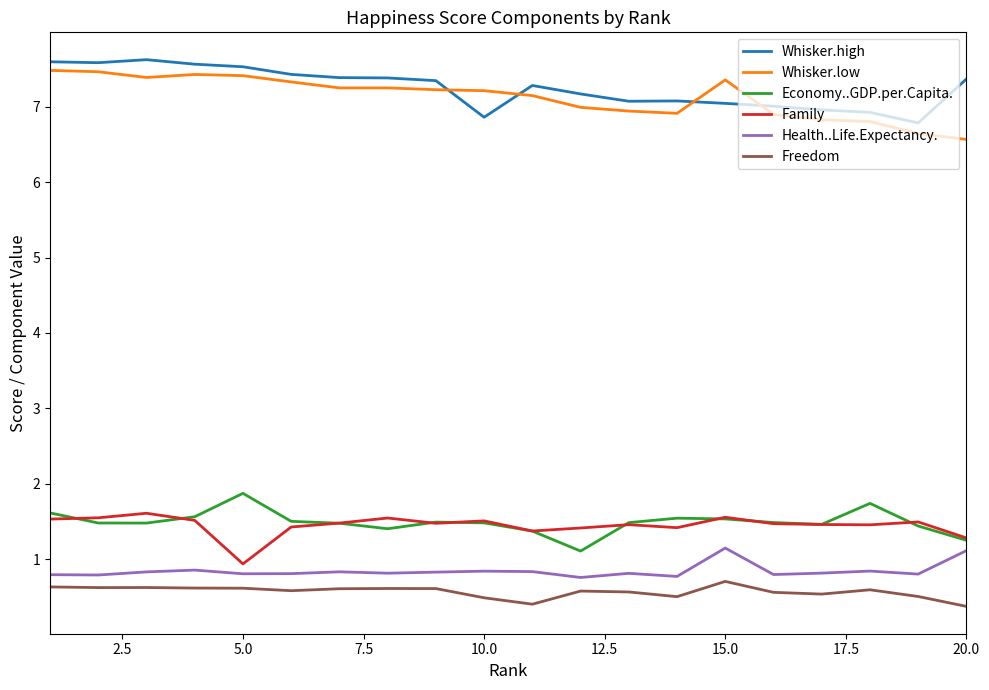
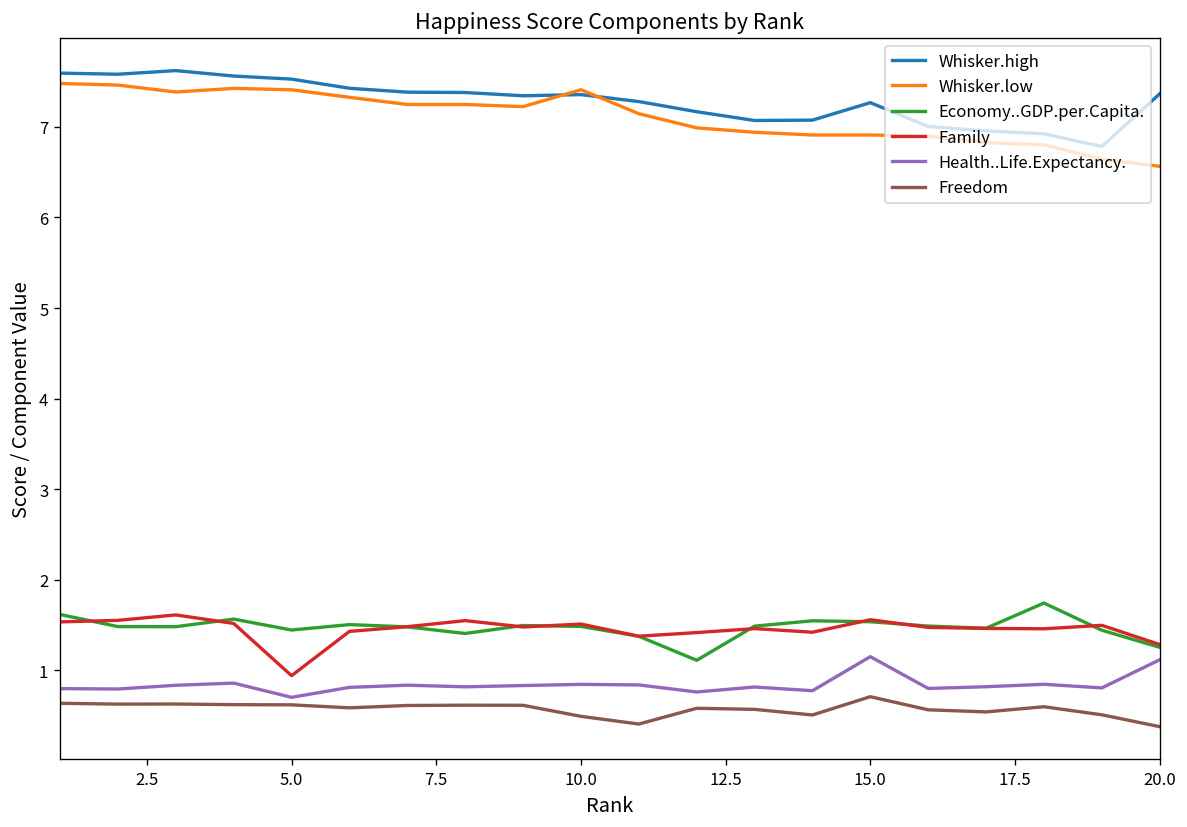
  {
    "Whisker.high": {
      "5.0": 7.5,
-     "10.0": 6.9,
-     "15.0": 7.0,
+     "10.0": 7.4,
+     "15.0": 7.3,
      "20.0": 7.4
    },
    "Whisker.low": {
      "5.0": 7.4,
-     "10.0": 7.2,
-     "15.0": 7.4,
+     "10.0": 7.4,
+     "15.0": 6.9,
      "20.0": 6.6
    },
    "Economy..GDP.per.Capita.": {
-     "5.0": 1.9
+     "5.0": 1.4
    },
    "Family": {
      "5.0": 0.9
    },
    "Health..Life.Expectancy.": {
-     "5.0": 0.8,
+     "5.0": 0.7,
      "10.0": 0.8,
      "15.0": 1.2,
      "20.0": 1.1
    },
    "Freedom": {
      "5.0": 0.6,
      "10.0": 0.5,
      "15.0": 0.7,
      "20.0": 0.4
    }
  }
